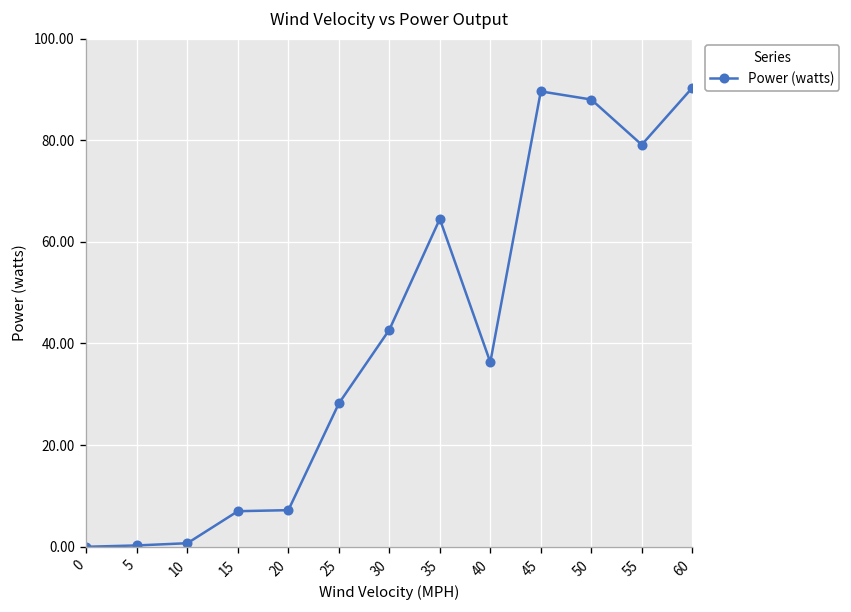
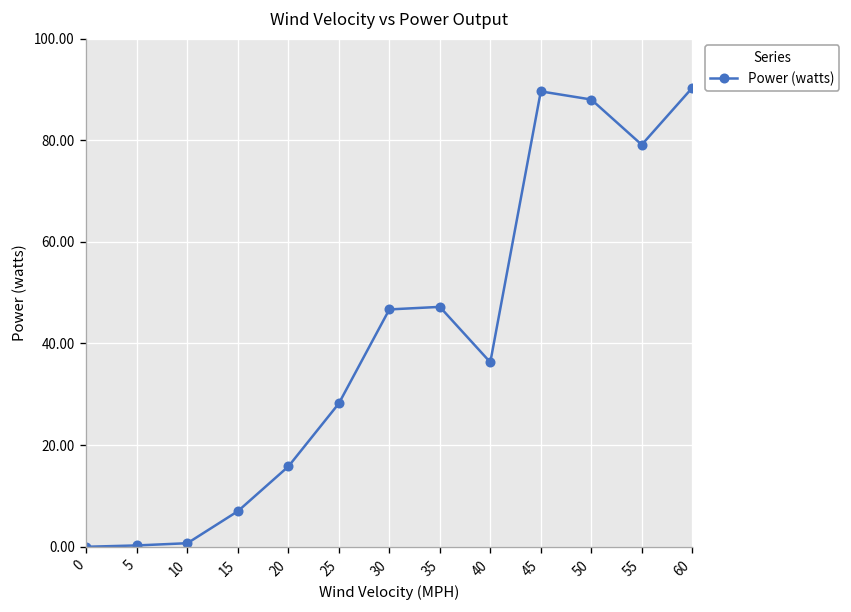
  {
    "0": 0,
    "5": 0,
    "10": 1,
    "15": 7,
-   "20": 7,
+   "20": 16,
    "25": 28,
-   "30": 43,
-   "35": 65,
+   "30": 47,
+   "35": 47,
    "40": 36,
    "45": 90,
    "50": 88,
    "55": 79,
    "60": 90
  }
